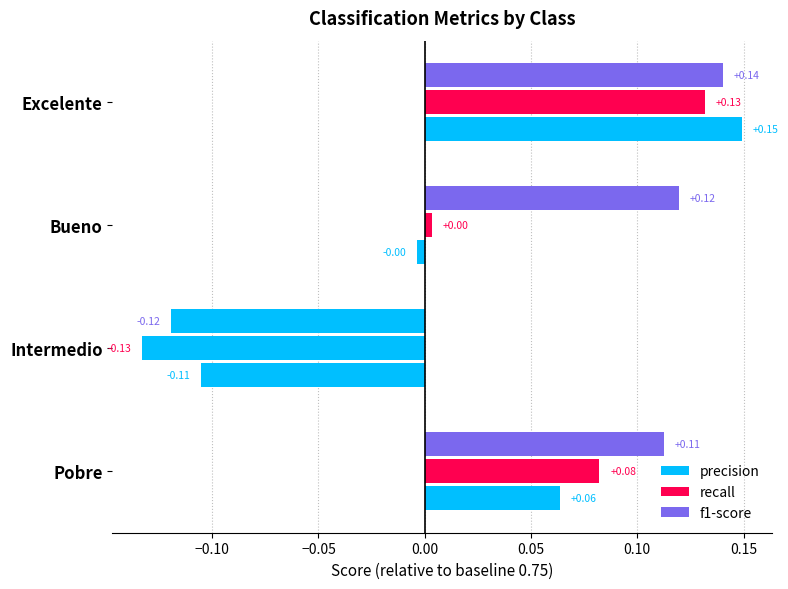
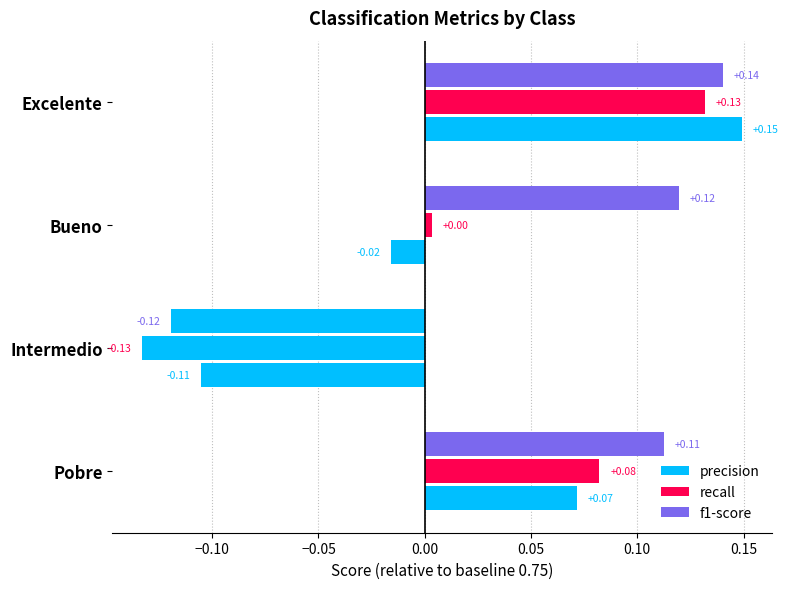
  {
    "precision": {
      "Excelente": "+0.15",
-     "Bueno": "-0.00",
+     "Bueno": "-0.02",
      "Intermedio": "-0.11",
-     "Pobre": "+0.06"
+     "Pobre": "+0.07"
    },
    "recall": {
      "Excelente": "+0.13",
      "Bueno": "+0.00",
      "Intermedio": "-0.13",
      "Pobre": "+0.08"
    },
    "f1-score": {
      "Excelente": "+0.14",
      "Bueno": "+0.12",
      "Intermedio": "-0.12",
      "Pobre": "+0.11"
    }
  }
